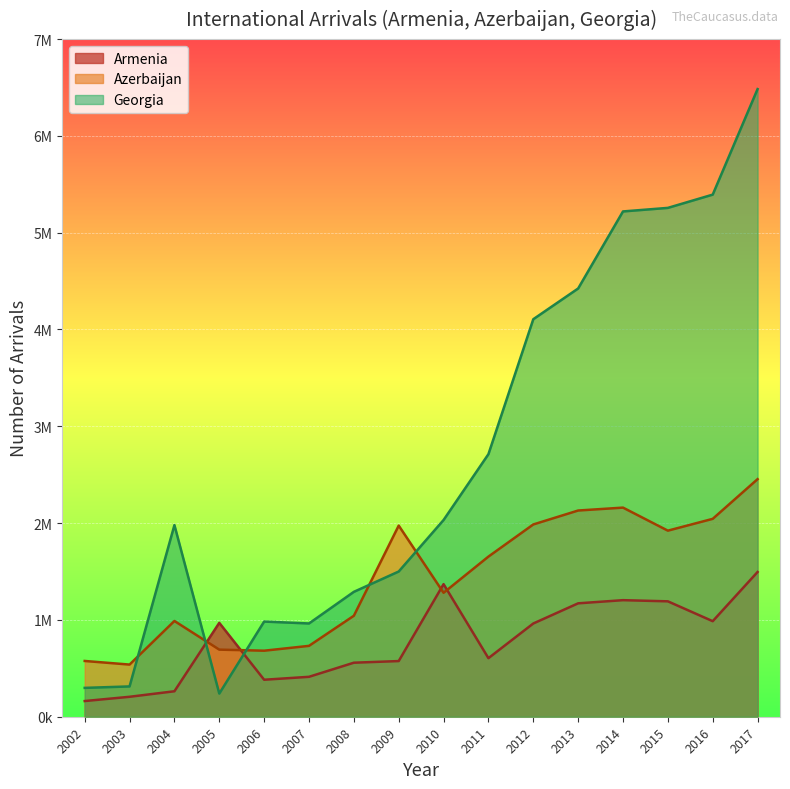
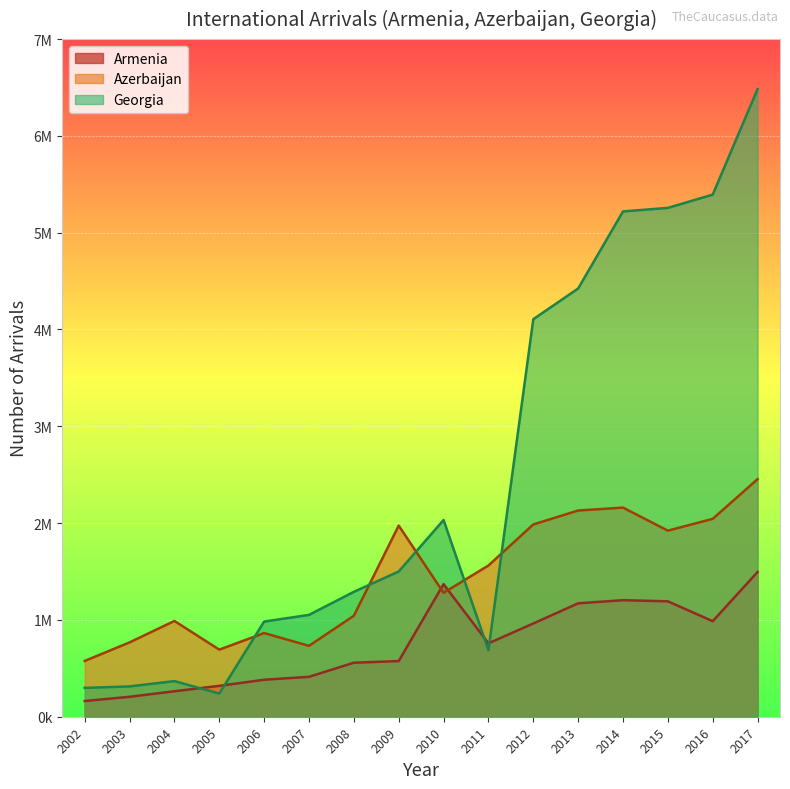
  {
    "Armenia": {
      "2002": 200000,
      "2003": 200000,
      "2004": 300000,
-     "2005": 1000000,
+     "2005": 300000,
      "2006": 400000,
      "2007": 400000,
      "2008": 600000,
      "2009": 600000,
      "2010": 1400000,
-     "2011": 600000,
+     "2011": 800000,
      "2012": 1000000,
      "2013": 1200000,
      "2014": 1200000,
      "2015": 1200000,
      "2016": 1000000,
      "2017": 1500000
    },
    "Azerbaijan": {
      "2002": 600000,
-     "2003": 500000,
+     "2003": 800000,
      "2004": 1000000,
      "2005": 700000,
-     "2006": 700000,
+     "2006": 900000,
      "2007": 700000,
      "2008": 1000000,
      "2009": 2000000,
      "2010": 1300000,
-     "2011": 1700000,
+     "2011": 1600000,
      "2012": 2000000,
      "2013": 2100000,
      "2014": 2200000,
      "2015": 1900000,
      "2016": 2000000,
      "2017": 2500000
    },
    "Georgia": {
      "2002": 300000,
      "2003": 300000,
-     "2004": 2000000,
+     "2004": 400000,
      "2005": 200000,
      "2006": 1000000,
-     "2007": 1000000,
+     "2007": 1100000,
      "2008": 1300000,
      "2009": 1500000,
      "2010": 2000000,
-     "2011": 2700000,
+     "2011": 700000,
      "2012": 4100000,
      "2013": 4400000,
      "2014": 5200000,
      "2015": 5300000,
      "2016": 5400000,
      "2017": 6500000
    }
  }
